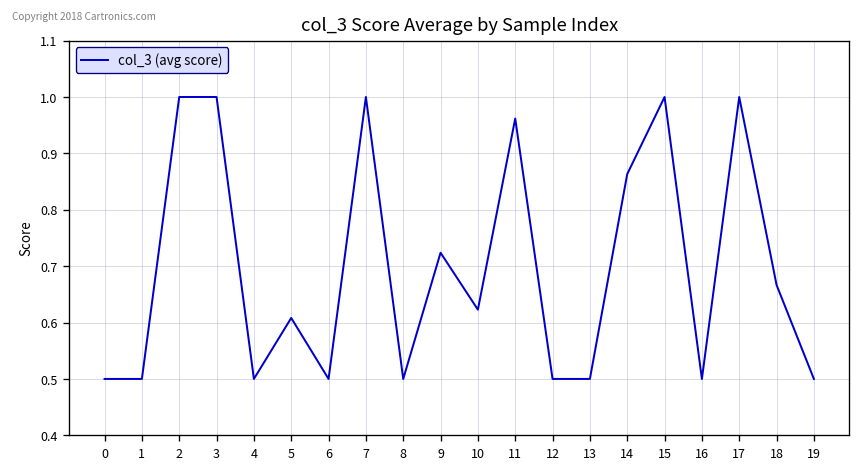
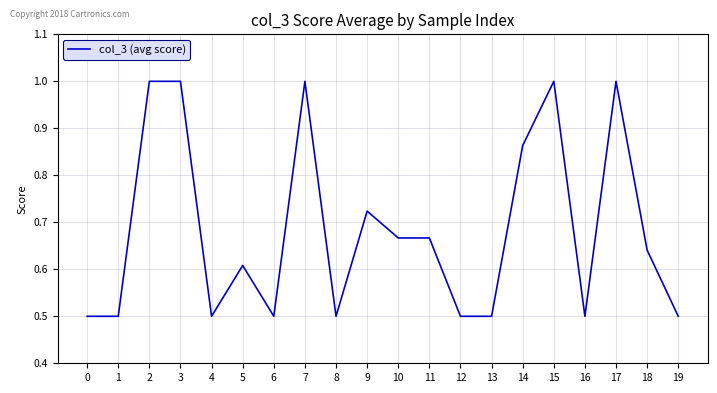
  {
    "0": 0.50,
    "1": 0.50,
    "2": 1.00,
    "3": 1.00,
    "4": 0.50,
    "5": 0.61,
    "6": 0.50,
    "7": 1.00,
    "8": 0.50,
    "9": 0.72,
-   "10": 0.62,
-   "11": 0.96,
+   "10": 0.67,
+   "11": 0.67,
    "12": 0.50,
    "13": 0.50,
    "14": 0.86,
    "15": 1.00,
    "16": 0.50,
    "17": 1.00,
-   "18": 0.67,
+   "18": 0.64,
    "19": 0.50
  }
